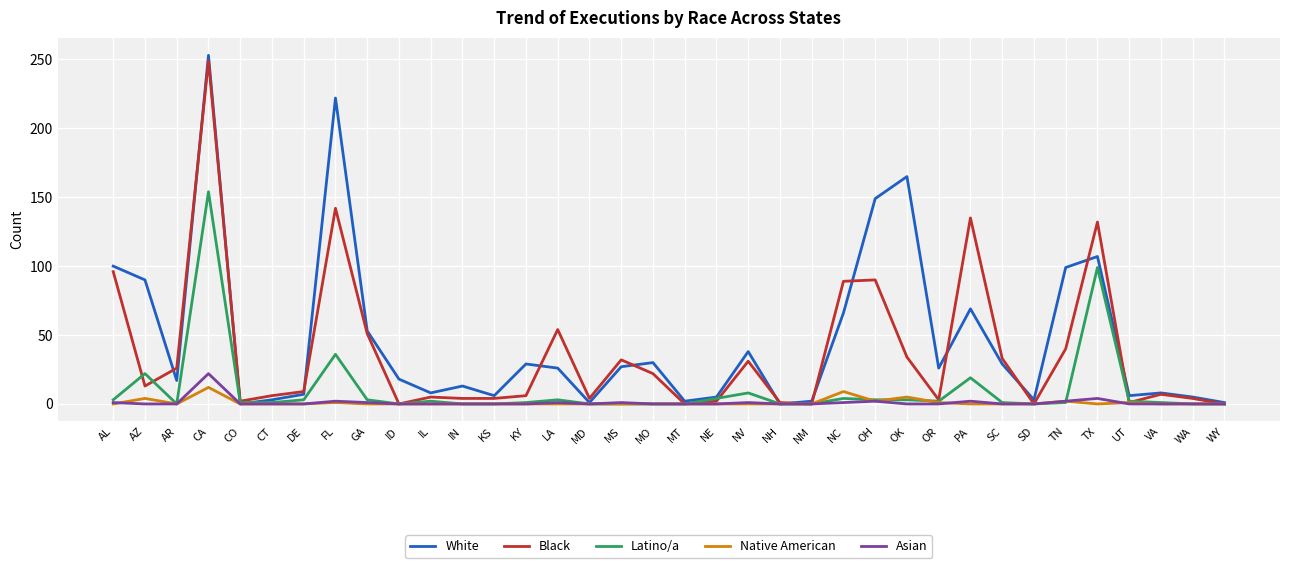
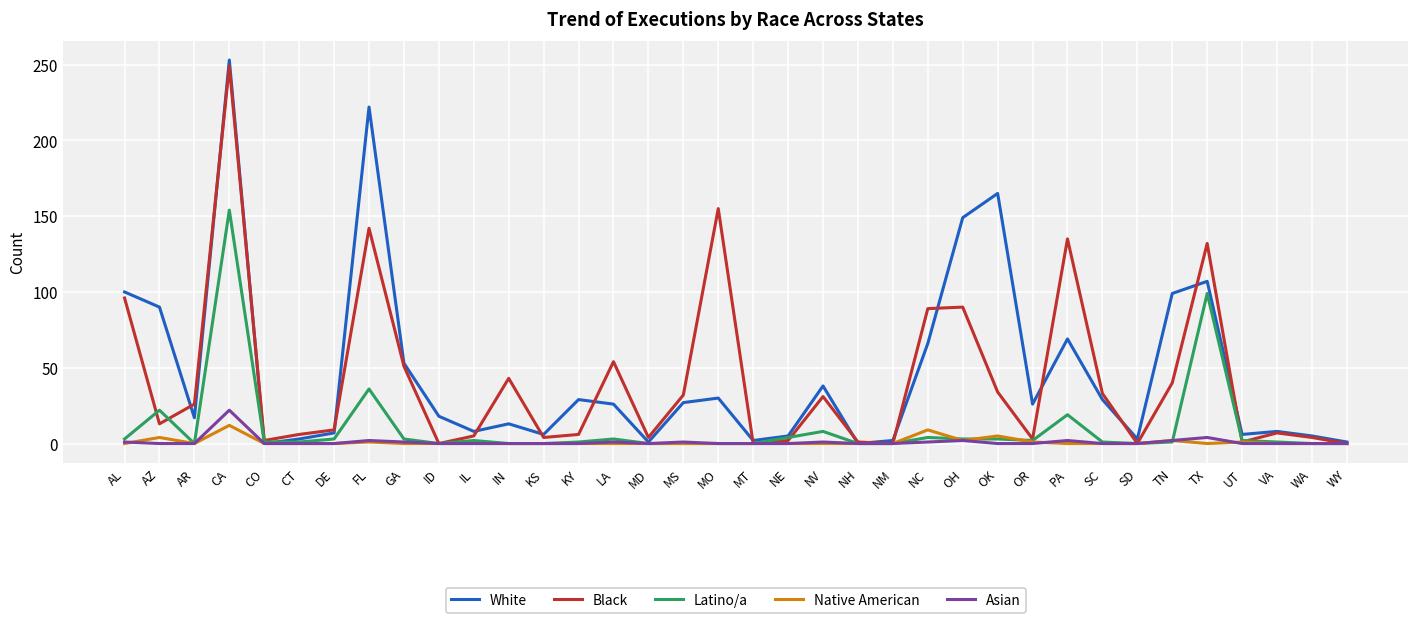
  {
    "White": {
      "AL": 100,
      "AZ": 90,
      "AR": 17,
      "CA": 253,
      "CT": 3,
      "DE": 7,
      "FL": 222,
      "GA": 53,
      "ID": 18,
      "IL": 8,
      "IN": 13,
      "KS": 6,
      "KY": 29,
      "LA": 26,
      "MS": 27,
      "MO": 30,
      "MT": 2,
      "NV": 38,
      "NM": 2,
      "NC": 66,
      "OH": 149,
      "OK": 165,
      "OR": 26,
      "PA": 69,
      "SC": 29,
      "SD": 3,
      "TN": 99,
      "TX": 107,
      "UT": 6
    },
    "Black": {
      "AL": 96,
      "AZ": 13,
      "AR": 26,
      "CA": 249,
      "CT": 6,
      "DE": 9,
      "FL": 142,
      "GA": 51,
      "IL": 5,
-     "IN": 4,
+     "IN": 43,
      "KS": 4,
      "KY": 6,
      "LA": 54,
      "MD": 4,
      "MS": 32,
-     "MO": 22,
+     "MO": 155,
      "NE": 2,
      "NV": 31,
      "NC": 89,
      "OH": 90,
      "OK": 34,
      "PA": 135,
      "SC": 33,
      "TN": 40,
      "TX": 132
    },
    "Latino/a": {
      "AL": 3,
      "AZ": 22,
      "CA": 154,
      "DE": 3,
      "FL": 36,
      "GA": 3,
      "IL": 2,
      "LA": 3,
      "NV": 8,
      "NC": 4,
      "OK": 3,
      "PA": 19,
      "TX": 99
    },
    "Native American": {
      "AZ": 4,
      "CA": 12,
      "NC": 9,
      "OK": 5,
      "PA": 0,
      "TX": 0
    },
    "Asian": {
      "AZ": 0,
      "CA": 22,
      "NC": 1,
      "OK": 0,
      "PA": 2,
      "TX": 4
    }
  }
